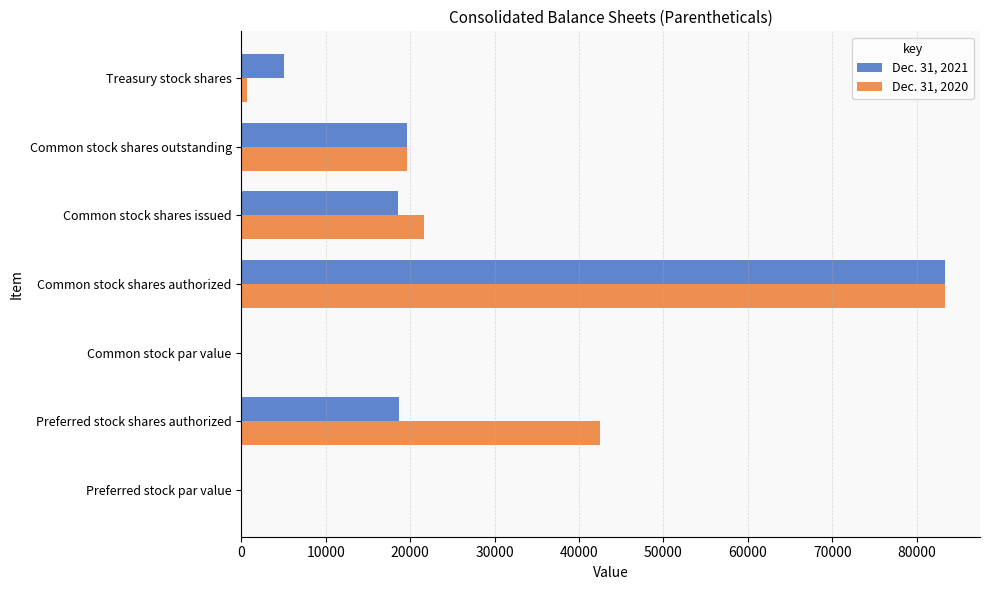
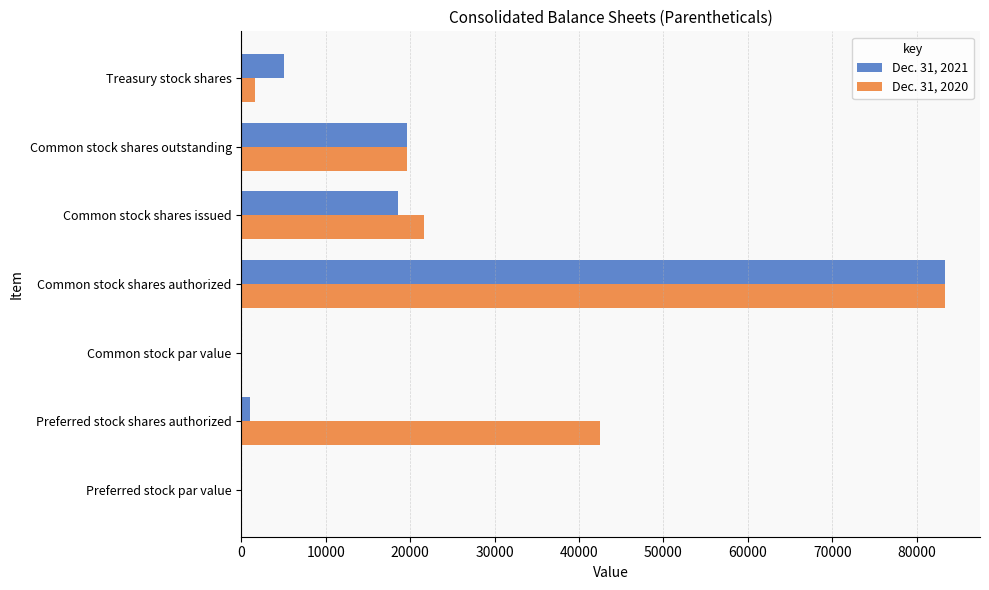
  {
    "Dec. 31, 2021": {
      "Treasury stock shares": 5000,
      "Common stock shares outstanding": 20000,
      "Common stock shares issued": 19000,
      "Common stock shares authorized": 83000,
-     "Preferred stock shares authorized": 19000
+     "Preferred stock shares authorized": 1000
    },
    "Dec. 31, 2020": {
-     "Treasury stock shares": 1000,
+     "Treasury stock shares": 2000,
      "Common stock shares outstanding": 20000,
      "Common stock shares issued": 22000,
      "Common stock shares authorized": 83000,
      "Preferred stock shares authorized": 43000
    }
  }
